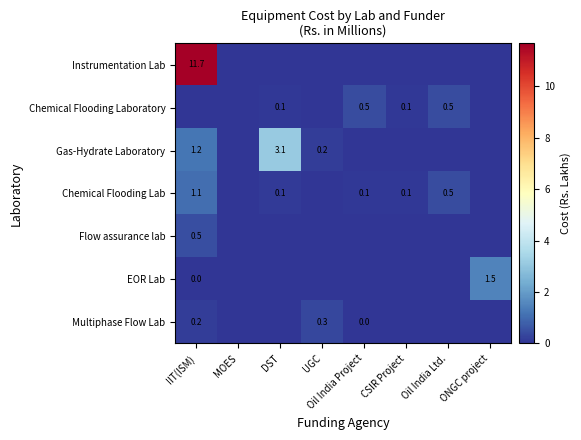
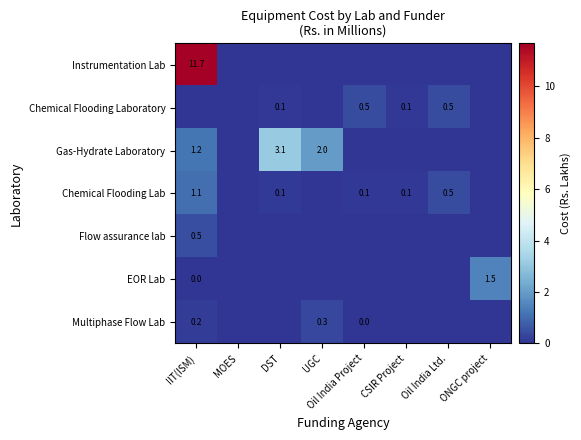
  {
    "Instrumentation Lab": {
      "IIT(ISM)": 11.7
    },
    "Chemical Flooding Laboratory": {
      "DST": 0.1,
      "Oil India Project": 0.5,
      "CSIR Project": 0.1,
      "Oil India Ltd.": 0.5
    },
    "Gas-Hydrate Laboratory": {
      "IIT(ISM)": 1.2,
      "DST": 3.1,
-     "UGC": 0.2
+     "UGC": 2.0
    },
    "Chemical Flooding Lab": {
      "IIT(ISM)": 1.1,
      "DST": 0.1,
      "Oil India Project": 0.1,
      "CSIR Project": 0.1,
      "Oil India Ltd.": 0.5
    },
    "Flow assurance lab": {
      "IIT(ISM)": 0.5
    },
    "EOR Lab": {
      "IIT(ISM)": 0.0,
      "ONGC project": 1.5
    },
    "Multiphase Flow Lab": {
      "IIT(ISM)": 0.2,
      "UGC": 0.3,
      "Oil India Project": 0.0
    }
  }
